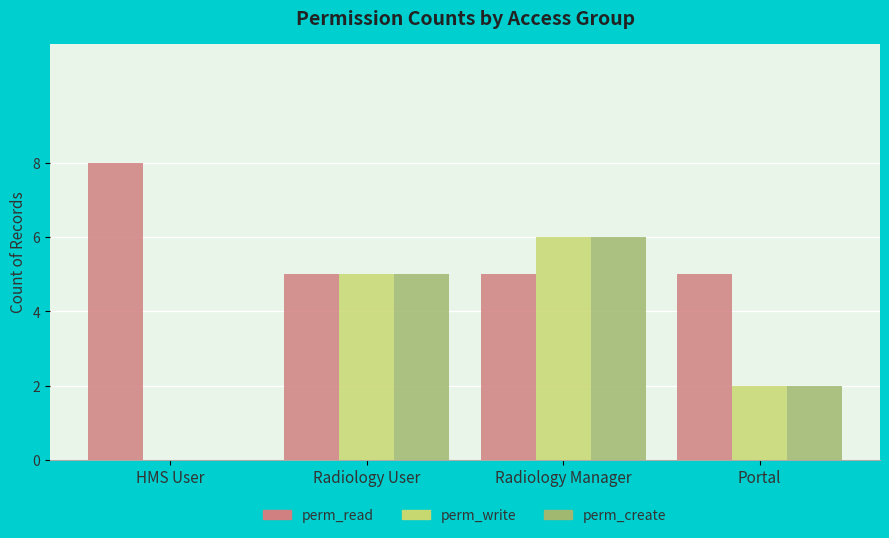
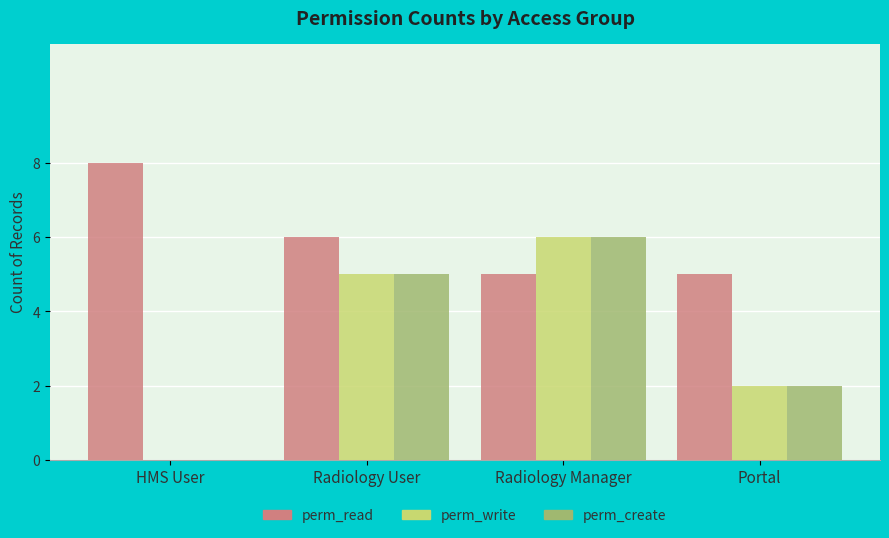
  {
    "perm_read": {
      "HMS User": 8,
-     "Radiology User": 5,
+     "Radiology User": 6,
      "Radiology Manager": 5,
      "Portal": 5
    }
  }
